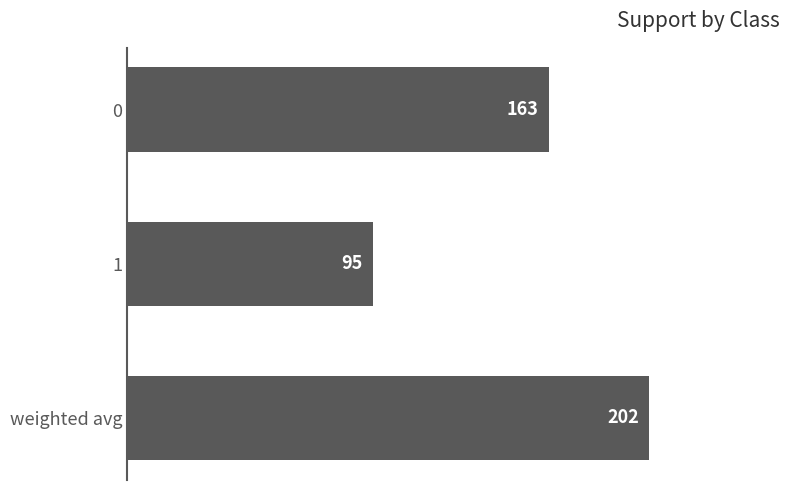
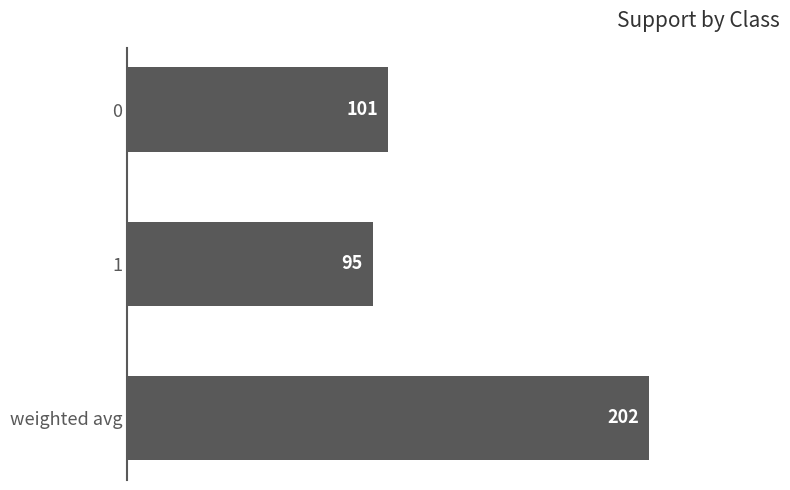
  {
-   "0": 163,
+   "0": 101,
    "1": 95,
    "weighted avg": 202
  }
